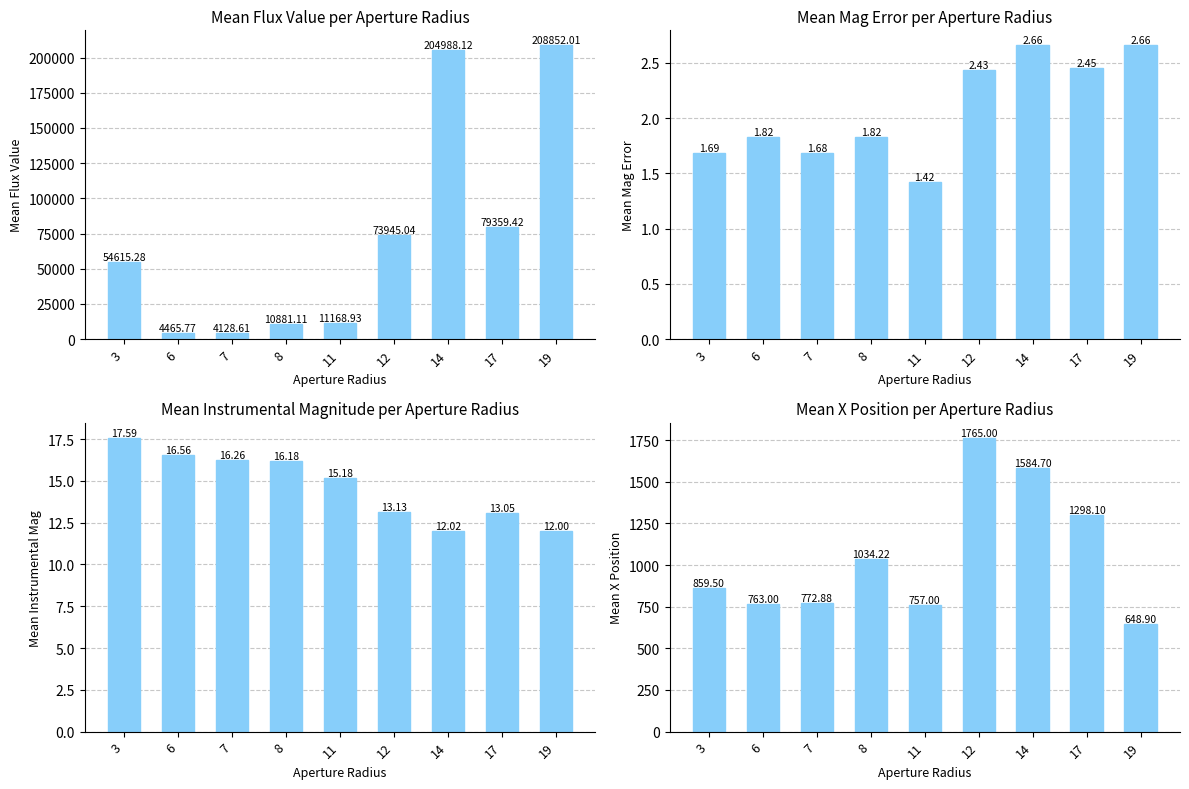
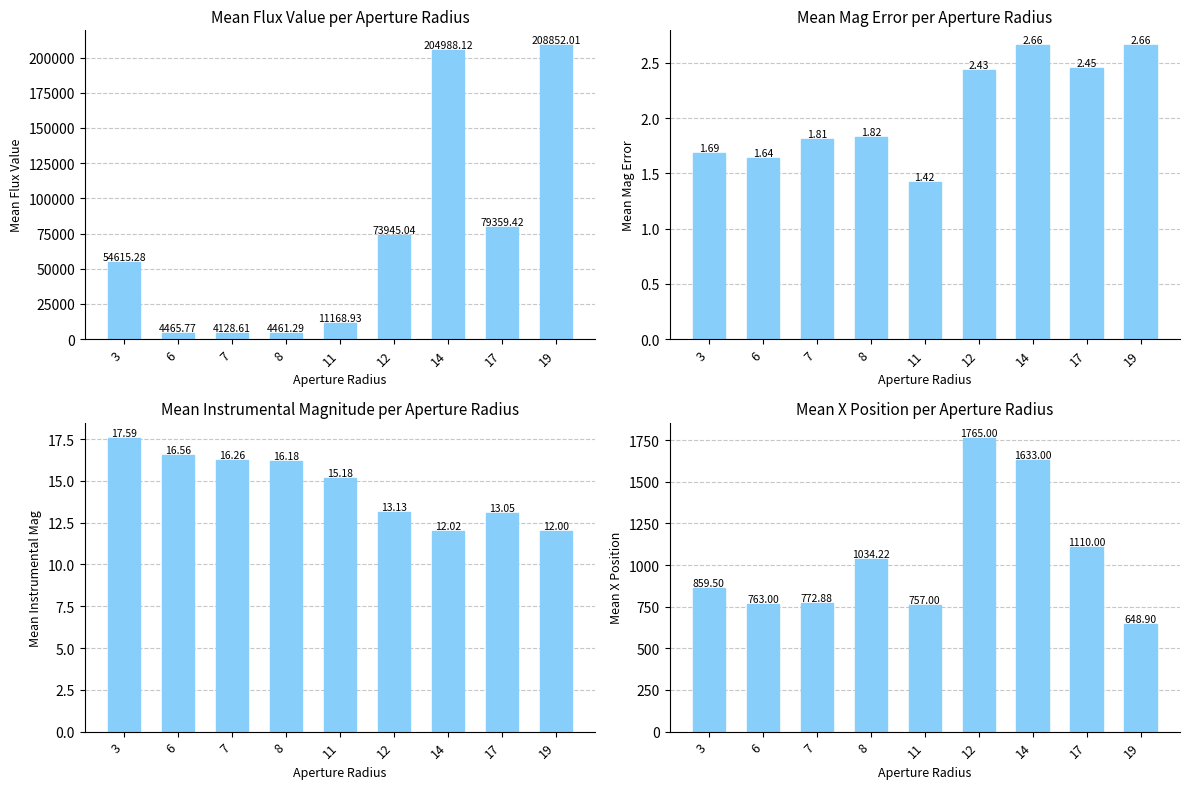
  {
    "Mean Flux Value per Aperture Radius": {
      "3": 54615.28,
      "6": 4465.77,
      "7": 4128.61,
-     "8": 10881.11,
+     "8": 4461.29,
      "11": 11168.93,
      "12": 73945.04,
      "14": 204988.12,
      "17": 79359.42,
      "19": 208852.01
    },
    "Mean Mag Error per Aperture Radius": {
      "3": 1.69,
-     "6": 1.82,
-     "7": 1.68,
+     "6": 1.64,
+     "7": 1.81,
      "8": 1.82,
      "11": 1.42,
      "12": 2.43,
      "14": 2.66,
      "17": 2.45,
      "19": 2.66
    },
    "Mean Instrumental Magnitude per Aperture Radius": {
      "3": 17.59,
      "6": 16.56,
      "7": 16.26,
      "8": 16.18,
      "11": 15.18,
      "12": 13.13,
      "14": 12.02,
      "17": 13.05,
      "19": 12.00
    },
    "Mean X Position per Aperture Radius": {
      "3": 859.50,
      "6": 763.00,
      "7": 772.88,
      "8": 1034.22,
      "11": 757.00,
      "12": 1765.00,
-     "14": 1584.70,
-     "17": 1298.10,
+     "14": 1633.00,
+     "17": 1110.00,
      "19": 648.90
    }
  }
